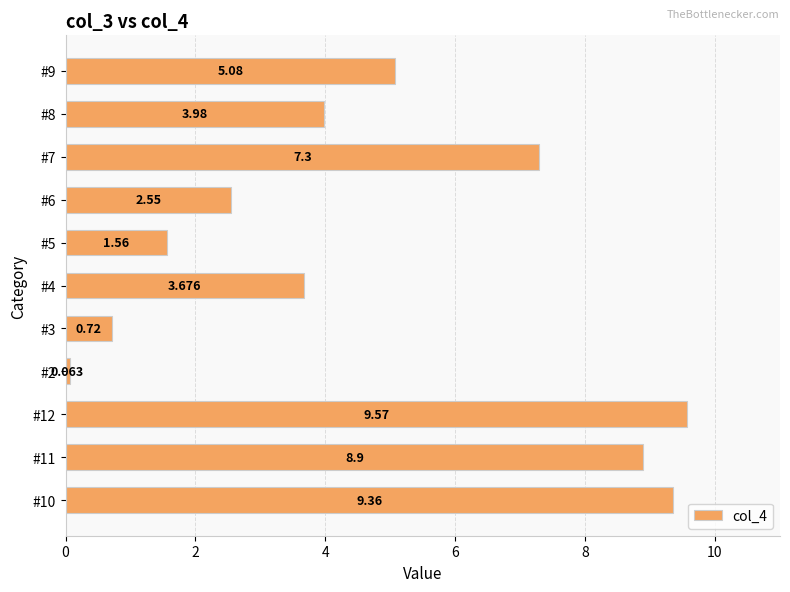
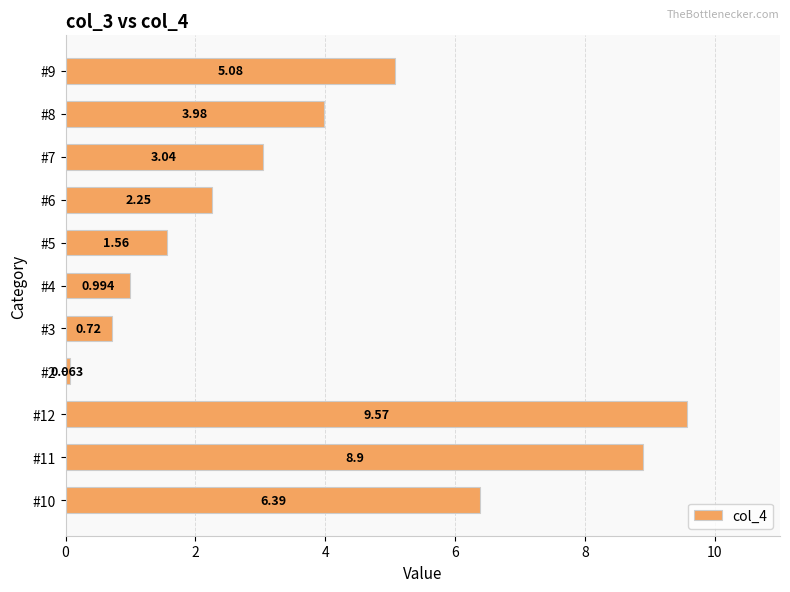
  {
    "#9": 5.08,
    "#8": 3.98,
-   "#7": 7.3,
-   "#6": 2.55,
+   "#7": 3.04,
+   "#6": 2.25,
    "#5": 1.56,
-   "#4": 3.676,
+   "#4": 0.994,
    "#3": 0.72,
    "#2": 0.063,
    "#12": 9.57,
    "#11": 8.9,
-   "#10": 9.36
+   "#10": 6.39
  }
